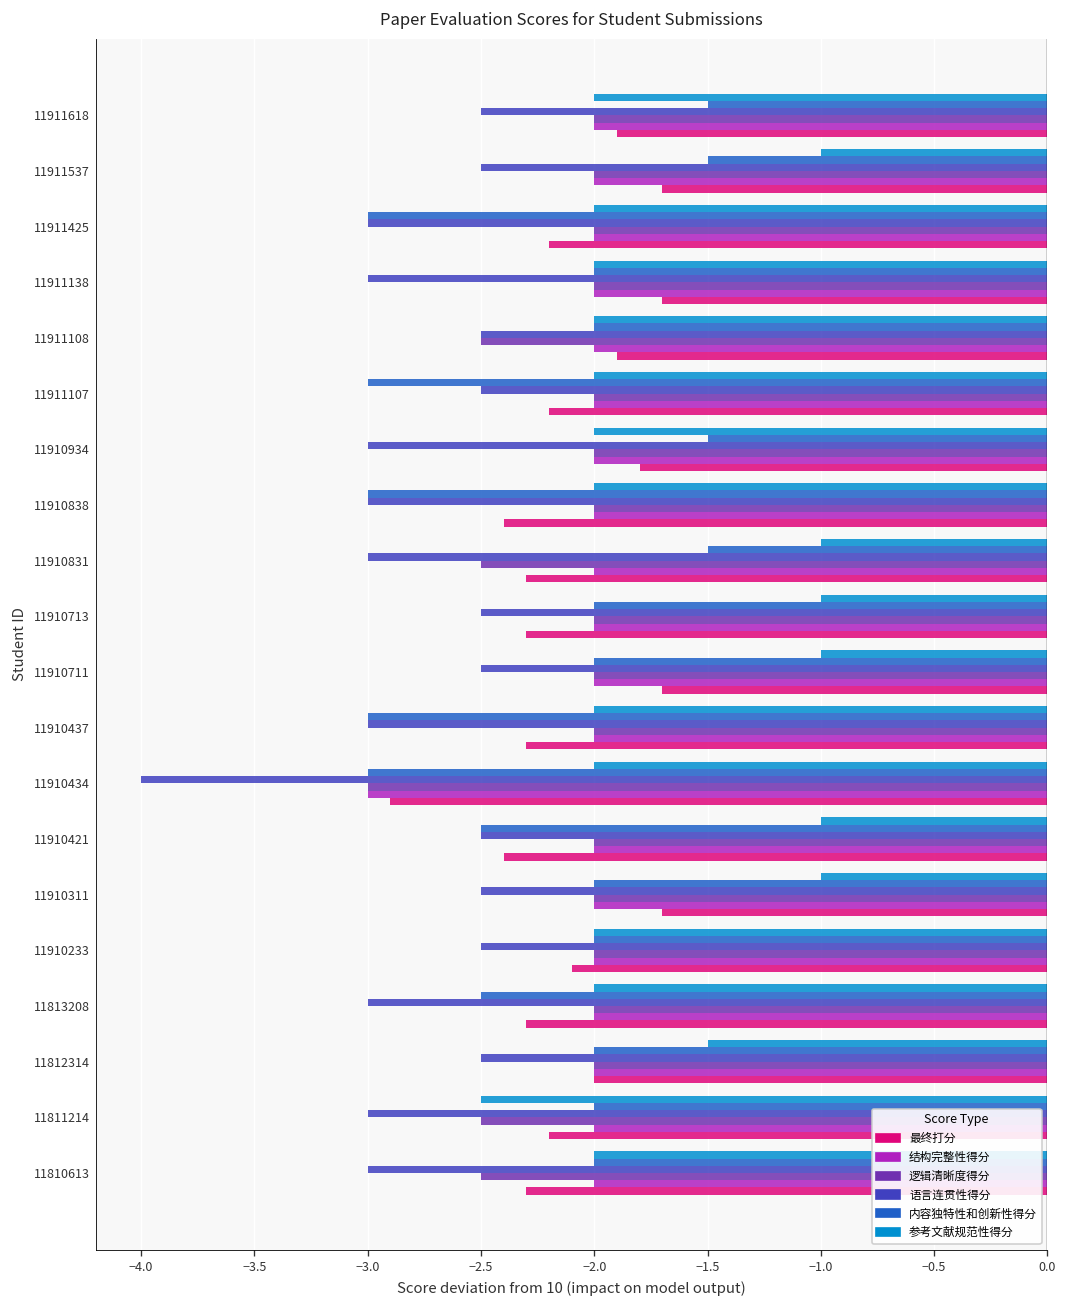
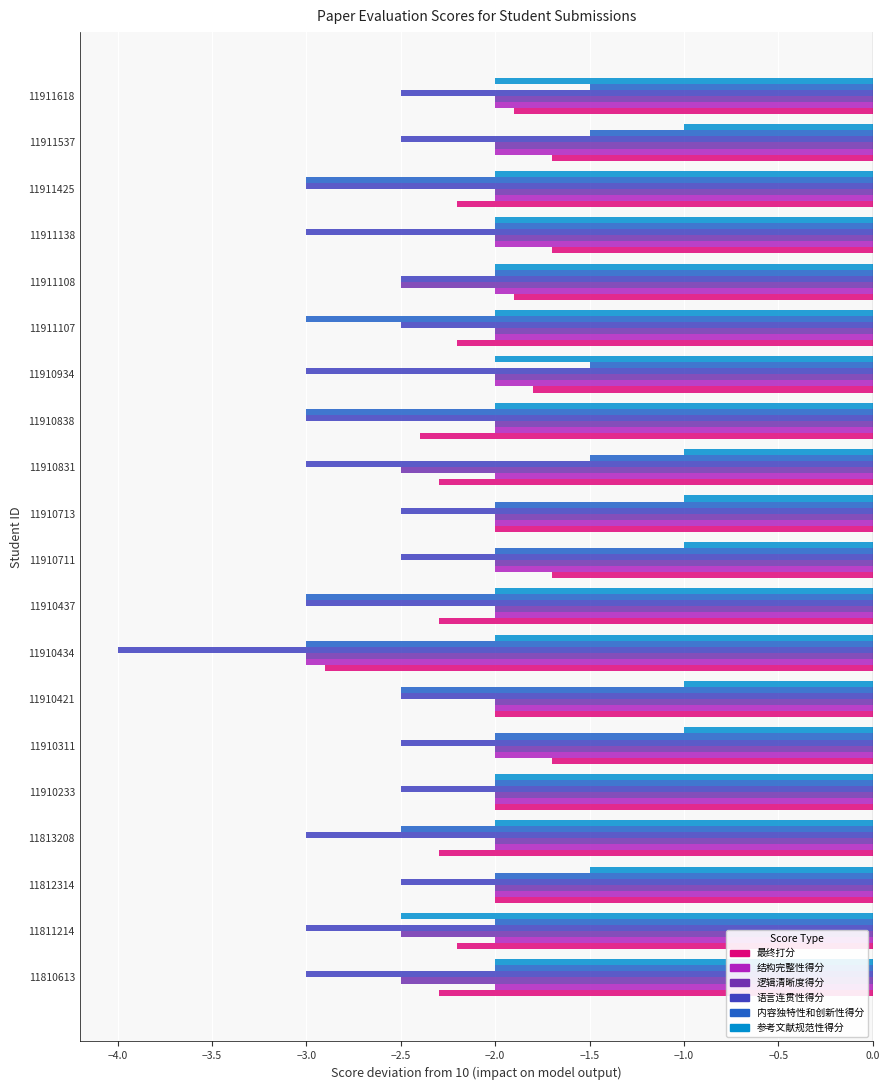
  {
    "最终打分": {
      "11911618": -1.90,
      "11911537": -1.70,
      "11911425": -2.20,
      "11911138": -1.70,
      "11911108": -1.90,
      "11911107": -2.20,
      "11910934": -1.80,
      "11910838": -2.40,
      "11910831": -2.30,
-     "11910713": -2.30,
+     "11910713": -2.00,
      "11910711": -1.70,
      "11910437": -2.30,
      "11910434": -2.90,
-     "11910421": -2.40,
+     "11910421": -2.00,
      "11910311": -1.70,
-     "11910233": -2.10,
+     "11910233": -2.00,
      "11813208": -2.30,
      "11812314": -2.00,
      "11811214": -2.20,
      "11810613": -2.30
    },
    "结构完整性得分": {
      "11911618": -2.00,
      "11911537": -2.00,
      "11911425": -2.00,
      "11911138": -2.00,
      "11911108": -2.00,
      "11911107": -2.00,
      "11910934": -2.00,
      "11910838": -2.00,
      "11910831": -2.00,
      "11910713": -2.00,
      "11910711": -2.00,
      "11910437": -2.00,
      "11910434": -3.00,
      "11910421": -2.00,
      "11910311": -2.00,
      "11910233": -2.00,
      "11813208": -2.00,
      "11812314": -2.00,
      "11811214": -2.00,
      "11810613": -2.00
    }
  }
